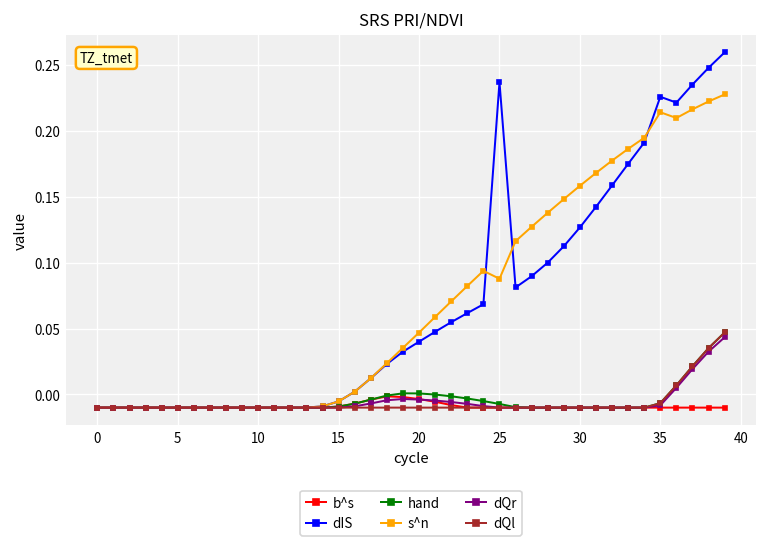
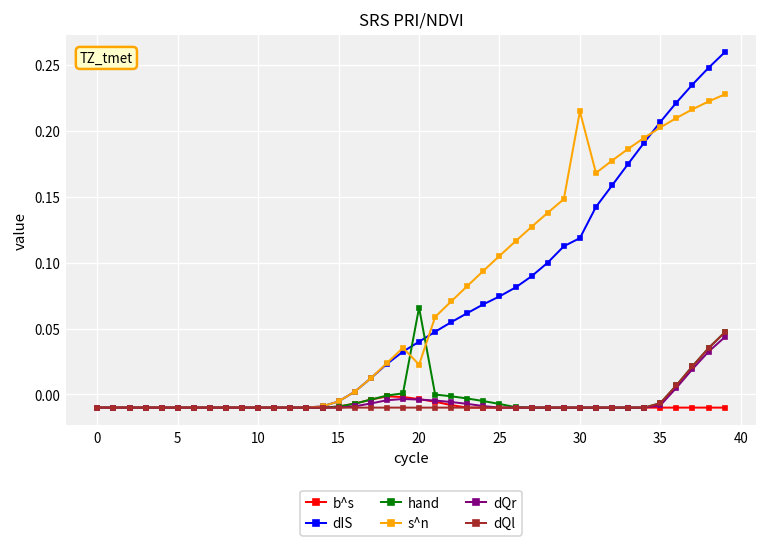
  {
    "dIS": {
      "20": 0.040,
-     "25": 0.237,
-     "30": 0.127,
-     "35": 0.226
+     "25": 0.074,
+     "30": 0.119,
+     "35": 0.207
    },
    "hand": {
-     "20": 0.001,
+     "20": 0.066,
      "25": -0.007
    },
    "s^n": {
-     "20": 0.047,
-     "25": 0.088,
-     "30": 0.158,
-     "35": 0.214
+     "20": 0.023,
+     "25": 0.105,
+     "30": 0.215,
+     "35": 0.203
    },
    "dQl": {
      "20": -0.010
    }
  }
